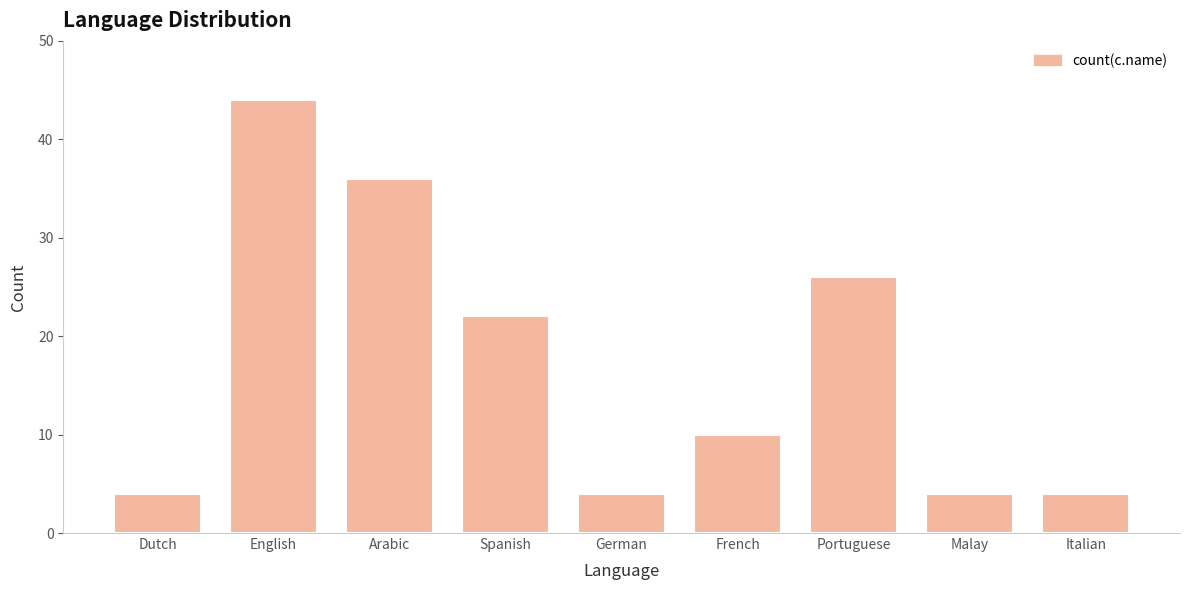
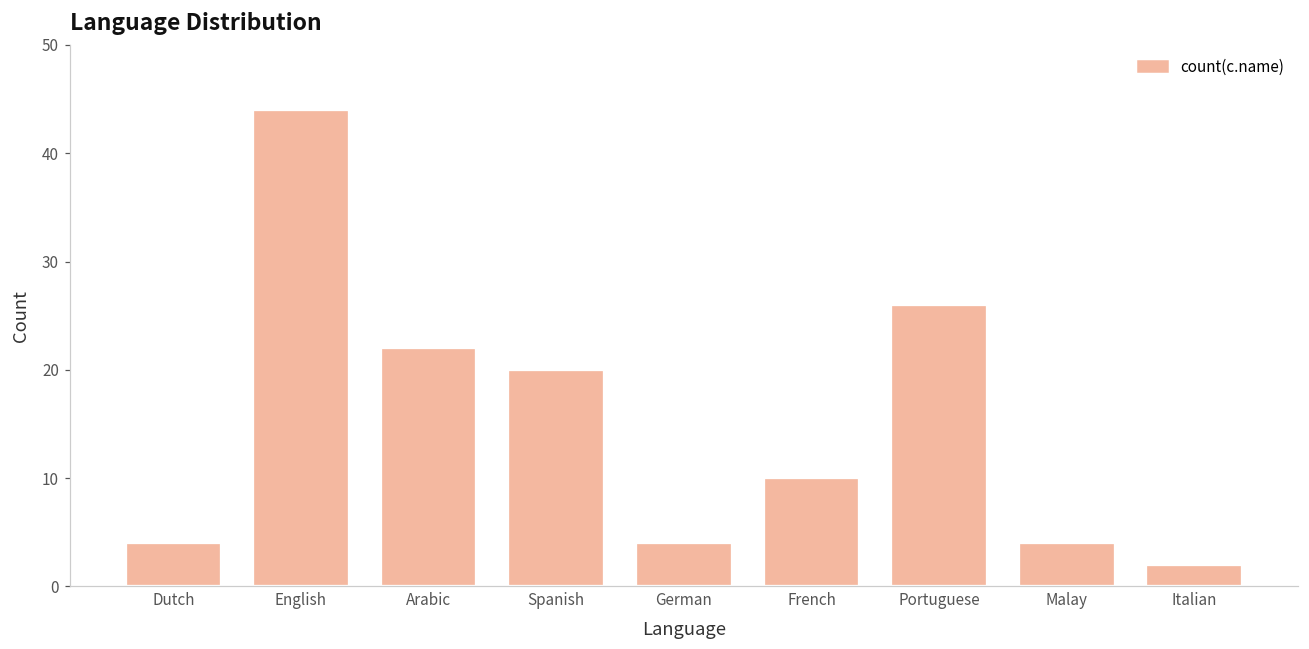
  {
    "Dutch": 4,
    "English": 44,
-   "Arabic": 36,
-   "Spanish": 22,
+   "Arabic": 22,
+   "Spanish": 20,
    "German": 4,
    "French": 10,
    "Portuguese": 26,
    "Malay": 4,
-   "Italian": 4
+   "Italian": 2
  }
